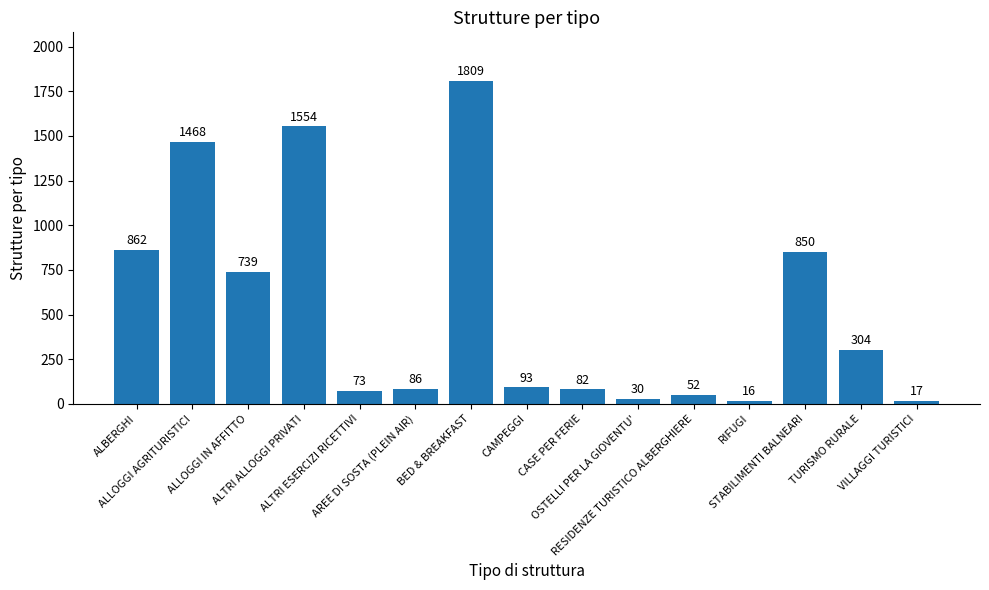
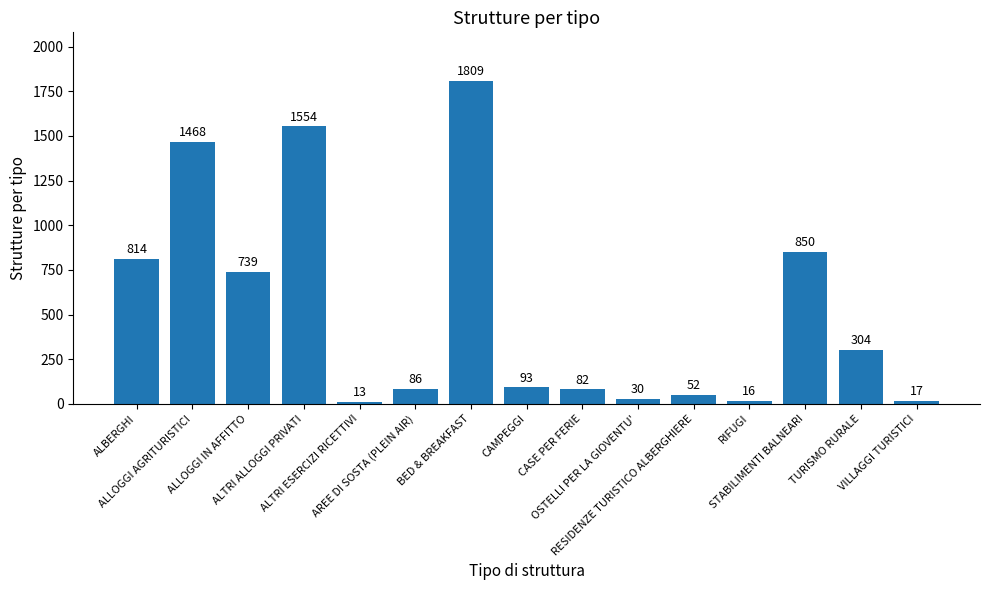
  {
-   "ALBERGHI": 862,
+   "ALBERGHI": 814,
    "ALLOGGI AGRITURISTICI": 1468,
    "ALLOGGI IN AFFITTO": 739,
    "ALTRI ALLOGGI PRIVATI": 1554,
-   "ALTRI ESERCIZI RICETTIVI": 73,
+   "ALTRI ESERCIZI RICETTIVI": 13,
    "AREE DI SOSTA (PLEIN AIR)": 86,
    "BED & BREAKFAST": 1809,
    "CAMPEGGI": 93,
    "CASE PER FERIE": 82,
    "OSTELLI PER LA GIOVENTU'": 30,
    "RESIDENZE TURISTICO ALBERGHIERE": 52,
    "RIFUGI": 16,
    "STABILIMENTI BALNEARI": 850,
    "TURISMO RURALE": 304,
    "VILLAGGI TURISTICI": 17
  }
